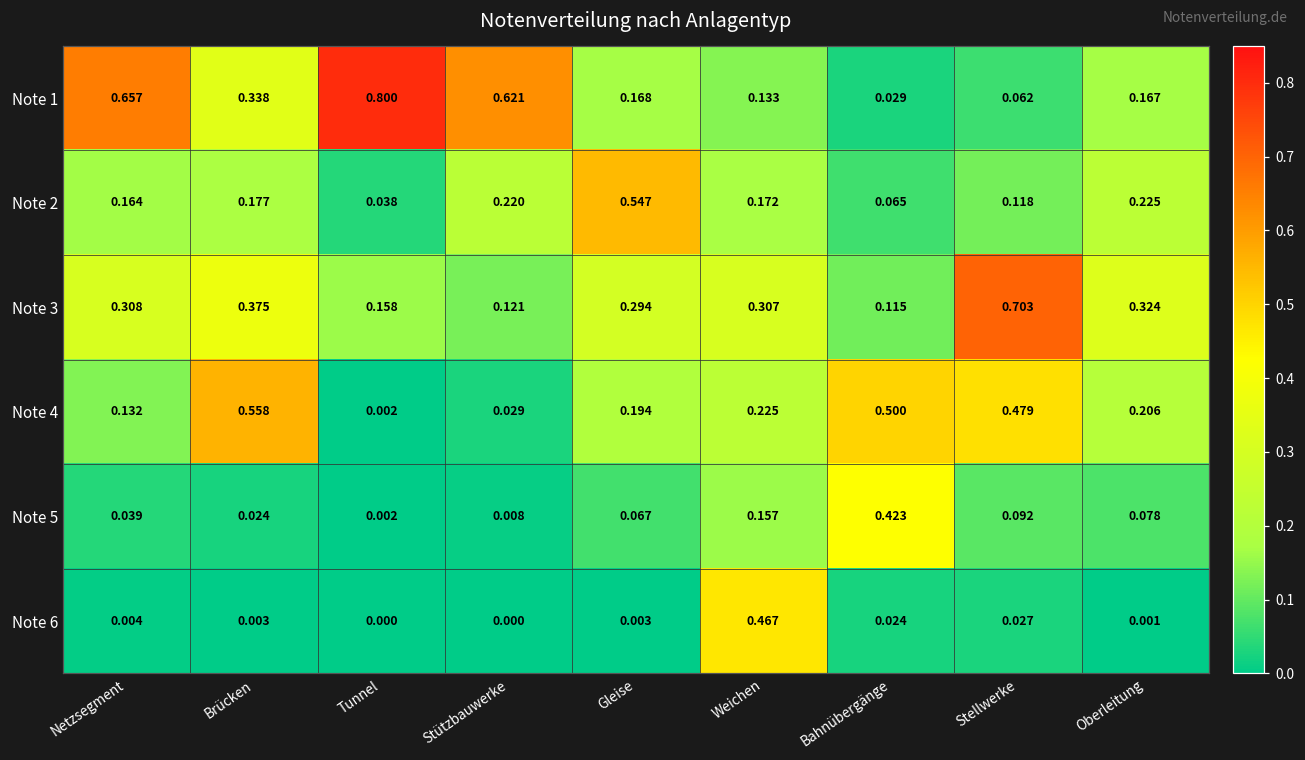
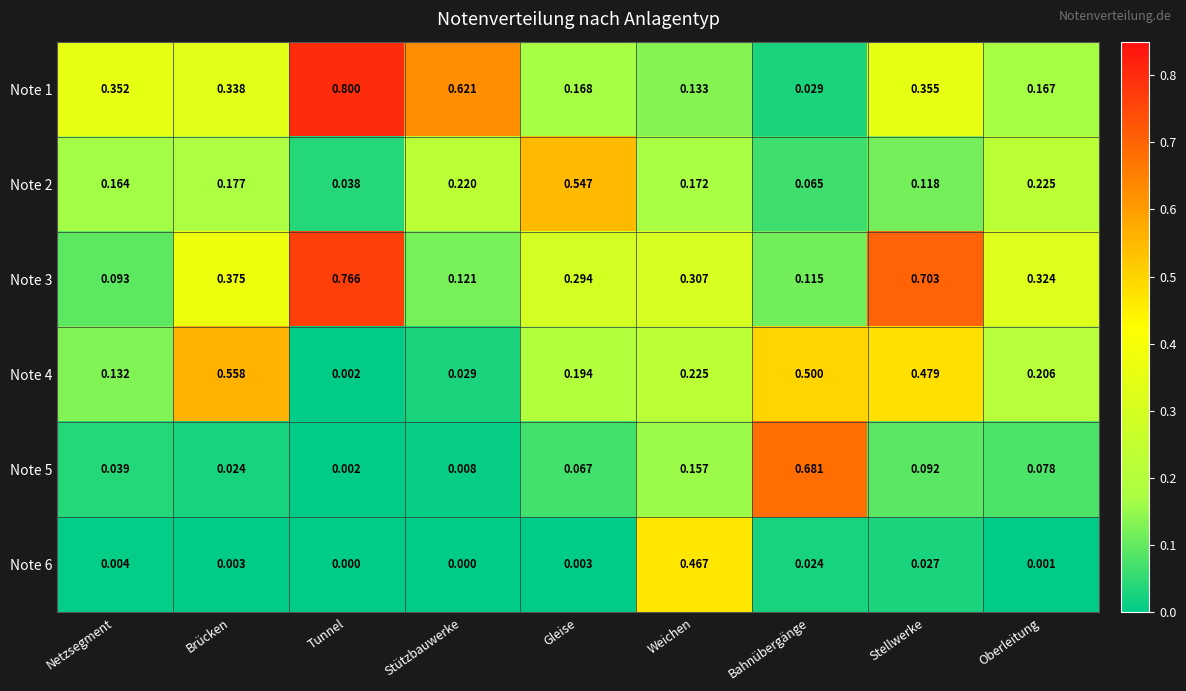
  {
    "Note 1": {
-     "Netzsegment": 0.657,
+     "Netzsegment": 0.352,
      "Brücken": 0.338,
      "Tunnel": 0.800,
      "Stützbauwerke": 0.621,
      "Gleise": 0.168,
      "Weichen": 0.133,
      "Bahnübergänge": 0.029,
-     "Stellwerke": 0.062,
+     "Stellwerke": 0.355,
      "Oberleitung": 0.167
    },
    "Note 2": {
      "Netzsegment": 0.164,
      "Brücken": 0.177,
      "Tunnel": 0.038,
      "Stützbauwerke": 0.220,
      "Gleise": 0.547,
      "Weichen": 0.172,
      "Bahnübergänge": 0.065,
      "Stellwerke": 0.118,
      "Oberleitung": 0.225
    },
    "Note 3": {
-     "Netzsegment": 0.308,
+     "Netzsegment": 0.093,
      "Brücken": 0.375,
-     "Tunnel": 0.158,
+     "Tunnel": 0.766,
      "Stützbauwerke": 0.121,
      "Gleise": 0.294,
      "Weichen": 0.307,
      "Bahnübergänge": 0.115,
      "Stellwerke": 0.703,
      "Oberleitung": 0.324
    },
    "Note 4": {
      "Netzsegment": 0.132,
      "Brücken": 0.558,
      "Tunnel": 0.002,
      "Stützbauwerke": 0.029,
      "Gleise": 0.194,
      "Weichen": 0.225,
      "Bahnübergänge": 0.500,
      "Stellwerke": 0.479,
      "Oberleitung": 0.206
    },
    "Note 5": {
      "Netzsegment": 0.039,
      "Brücken": 0.024,
      "Tunnel": 0.002,
      "Stützbauwerke": 0.008,
      "Gleise": 0.067,
      "Weichen": 0.157,
-     "Bahnübergänge": 0.423,
+     "Bahnübergänge": 0.681,
      "Stellwerke": 0.092,
      "Oberleitung": 0.078
    },
    "Note 6": {
      "Netzsegment": 0.004,
      "Brücken": 0.003,
      "Tunnel": 0.000,
      "Stützbauwerke": 0.000,
      "Gleise": 0.003,
      "Weichen": 0.467,
      "Bahnübergänge": 0.024,
      "Stellwerke": 0.027,
      "Oberleitung": 0.001
    }
  }
